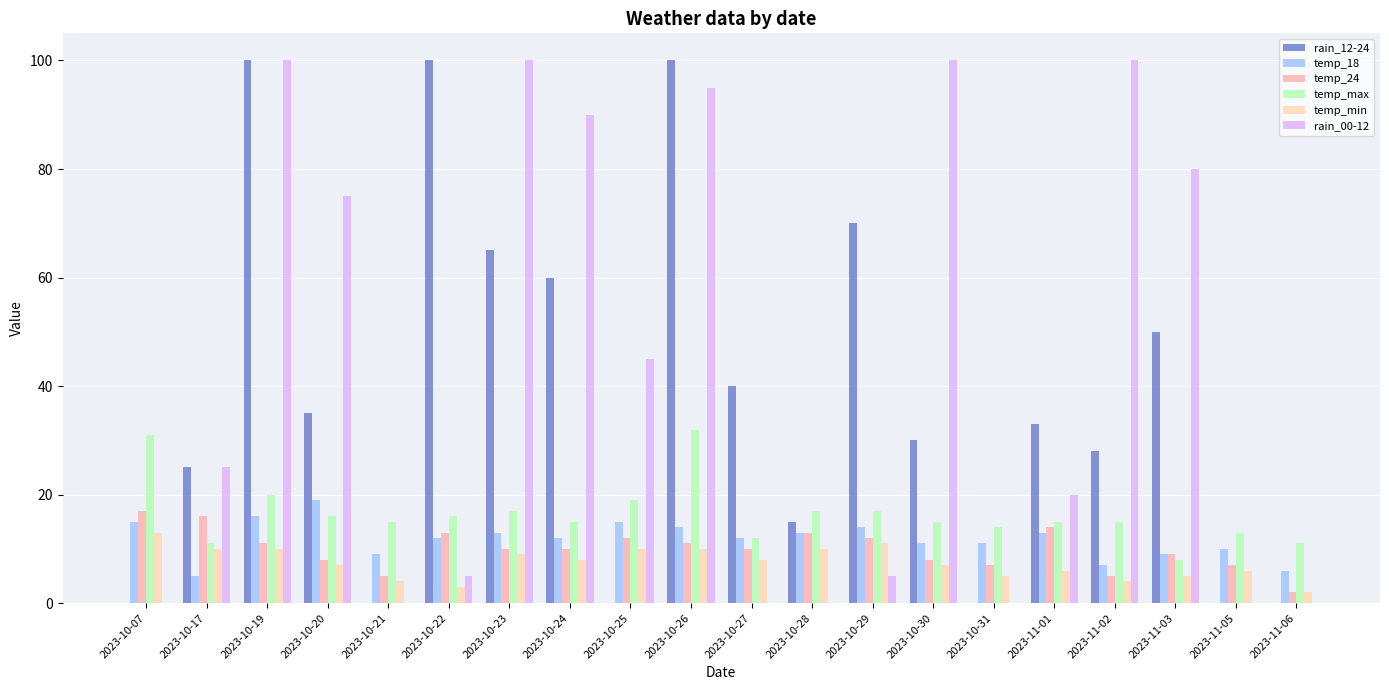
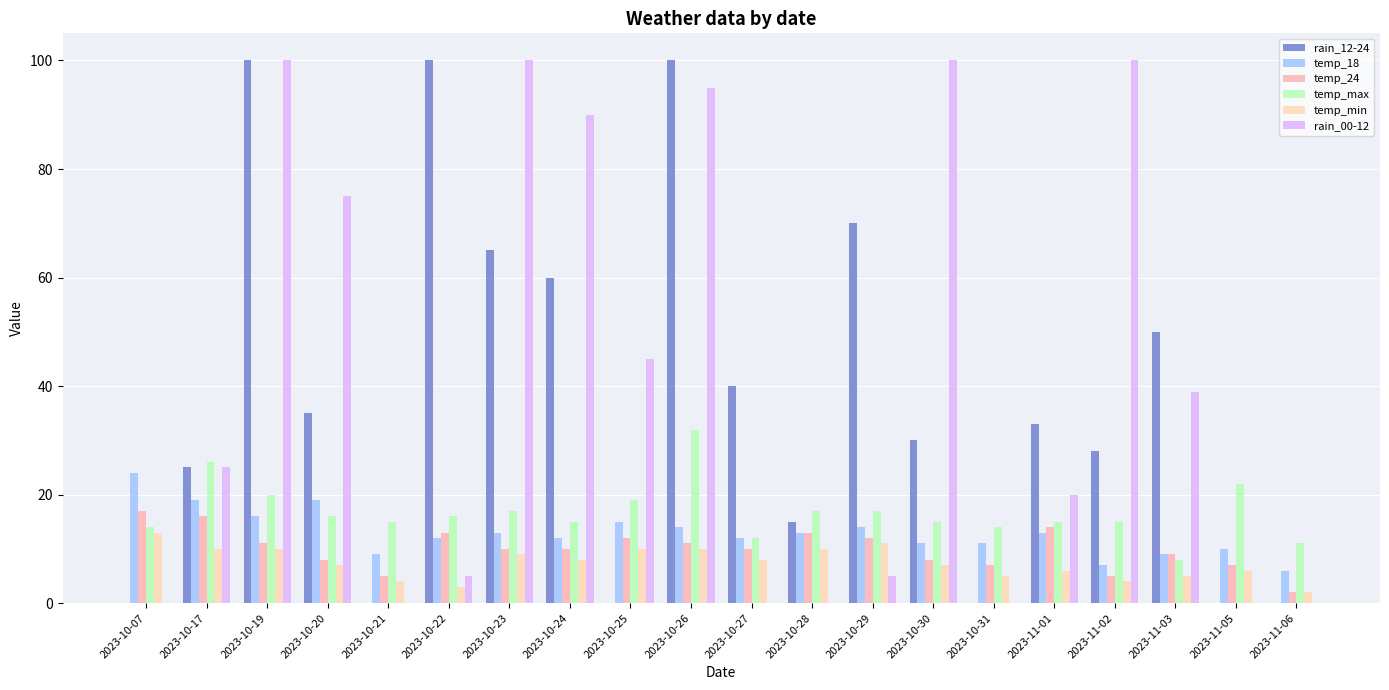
  {
    "rain_12-24": {
      "2023-10-07": 0,
      "2023-10-17": 25,
      "2023-10-19": 100,
      "2023-10-20": 35,
      "2023-10-21": 0,
      "2023-10-22": 100,
      "2023-10-23": 65,
      "2023-10-24": 60,
      "2023-10-25": 0,
      "2023-10-26": 100,
      "2023-10-27": 40,
      "2023-10-28": 15,
      "2023-10-29": 70,
      "2023-10-30": 30,
      "2023-10-31": 0,
      "2023-11-01": 33,
      "2023-11-02": 28,
      "2023-11-03": 50,
      "2023-11-05": 0,
      "2023-11-06": 0
    },
    "temp_18": {
-     "2023-10-07": 15,
-     "2023-10-17": 5,
+     "2023-10-07": 24,
+     "2023-10-17": 19,
      "2023-10-19": 16,
      "2023-10-20": 19,
      "2023-10-21": 9,
      "2023-10-22": 12,
      "2023-10-23": 13,
      "2023-10-24": 12,
      "2023-10-25": 15,
      "2023-10-26": 14,
      "2023-10-27": 12,
      "2023-10-28": 13,
      "2023-10-29": 14,
      "2023-10-30": 11,
      "2023-10-31": 11,
      "2023-11-01": 13,
      "2023-11-02": 7,
      "2023-11-03": 9,
      "2023-11-05": 10,
      "2023-11-06": 6
    },
    "temp_max": {
-     "2023-10-07": 31,
-     "2023-10-17": 11,
+     "2023-10-07": 14,
+     "2023-10-17": 26,
      "2023-10-19": 20,
      "2023-10-20": 16,
      "2023-10-21": 15,
      "2023-10-22": 16,
      "2023-10-23": 17,
      "2023-10-24": 15,
      "2023-10-25": 19,
      "2023-10-26": 32,
      "2023-10-27": 12,
      "2023-10-28": 17,
      "2023-10-29": 17,
      "2023-10-30": 15,
      "2023-10-31": 14,
      "2023-11-01": 15,
      "2023-11-02": 15,
      "2023-11-03": 8,
-     "2023-11-05": 13,
+     "2023-11-05": 22,
      "2023-11-06": 11
    },
    "rain_00-12": {
      "2023-10-07": 0,
      "2023-10-17": 25,
      "2023-10-19": 100,
      "2023-10-20": 75,
      "2023-10-21": 0,
      "2023-10-22": 5,
      "2023-10-23": 100,
      "2023-10-24": 90,
      "2023-10-25": 45,
      "2023-10-26": 95,
      "2023-10-27": 0,
      "2023-10-28": 0,
      "2023-10-29": 5,
      "2023-10-30": 100,
      "2023-10-31": 0,
      "2023-11-01": 20,
      "2023-11-02": 100,
-     "2023-11-03": 80,
+     "2023-11-03": 39,
      "2023-11-05": 0,
      "2023-11-06": 0
    }
  }
